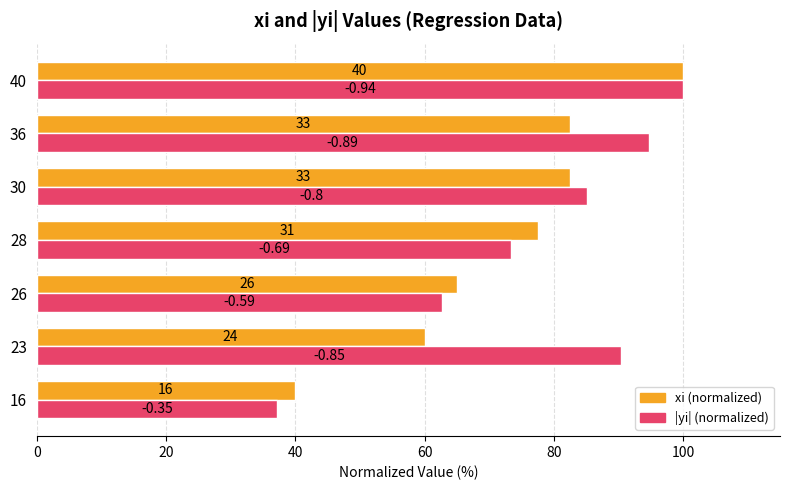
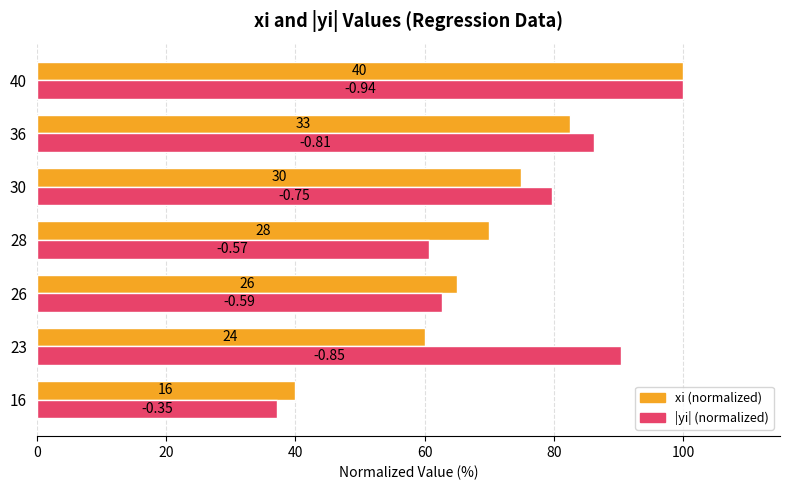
  {
    "xi (normalized)": {
-     "30": 33,
-     "28": 31
+     "30": 30,
+     "28": 28
    },
    "|yi| (normalized)": {
-     "36": -0.89,
-     "30": -0.8,
-     "28": -0.69
+     "36": -0.81,
+     "30": -0.75,
+     "28": -0.57
    }
  }
